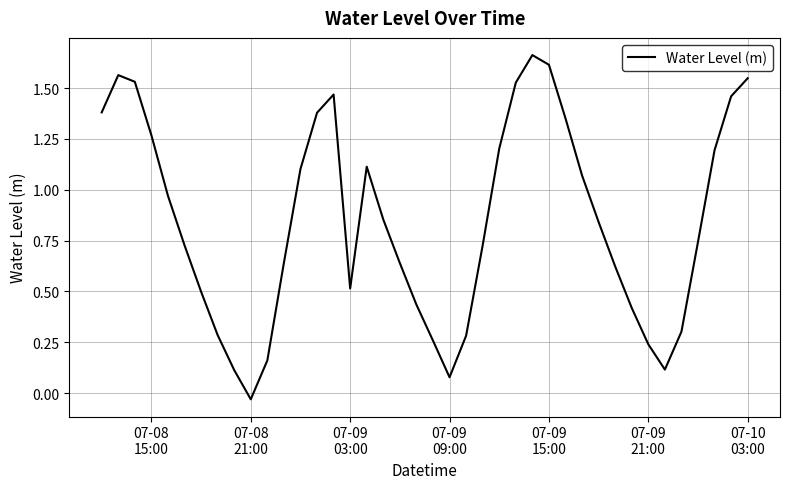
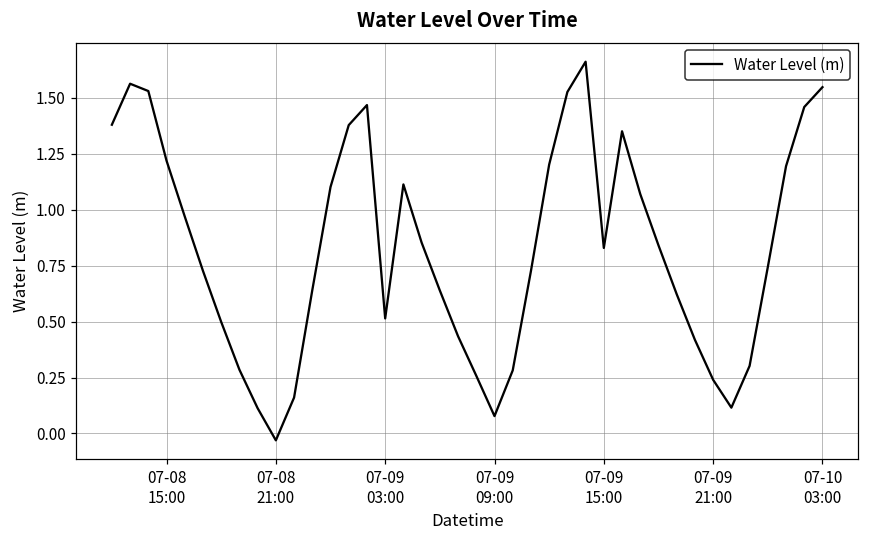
  {
-   "07-08 15:00": 1.27,
+   "07-08 15:00": 1.22,
    "07-08 21:00": -0.03,
    "07-09 03:00": 0.51,
    "07-09 09:00": 0.08,
-   "07-09 15:00": 1.61,
+   "07-09 15:00": 0.83,
    "07-09 21:00": 0.24,
    "07-10 03:00": 1.55
  }
